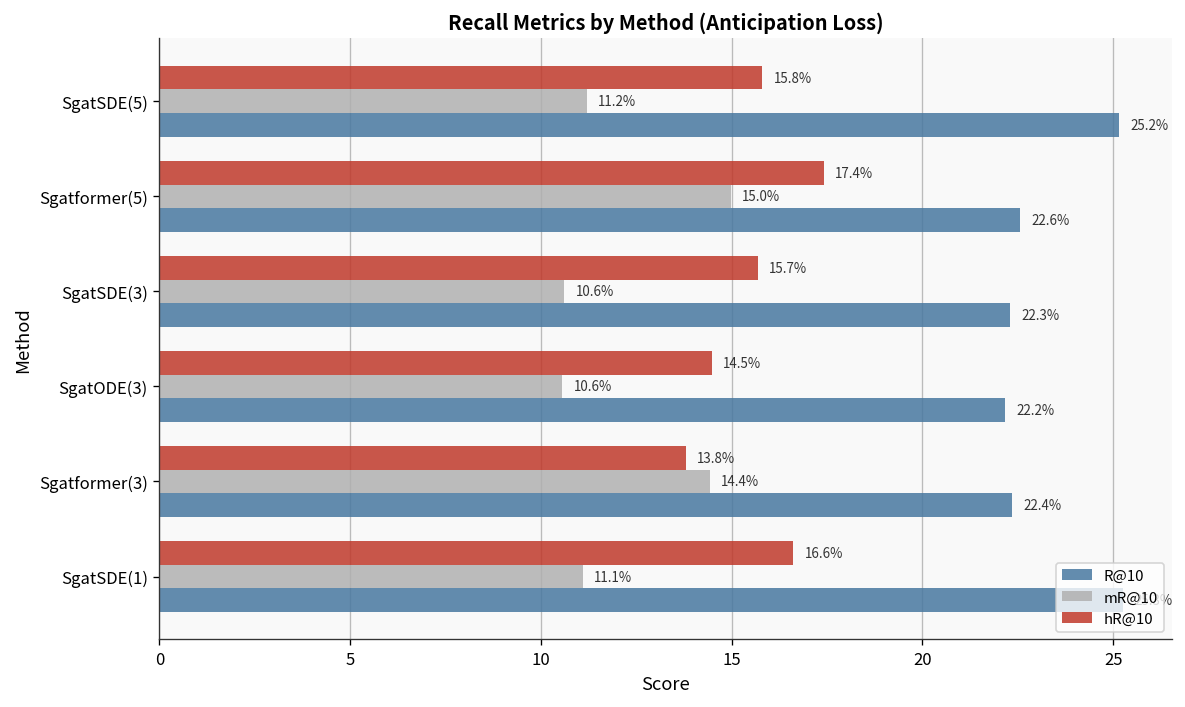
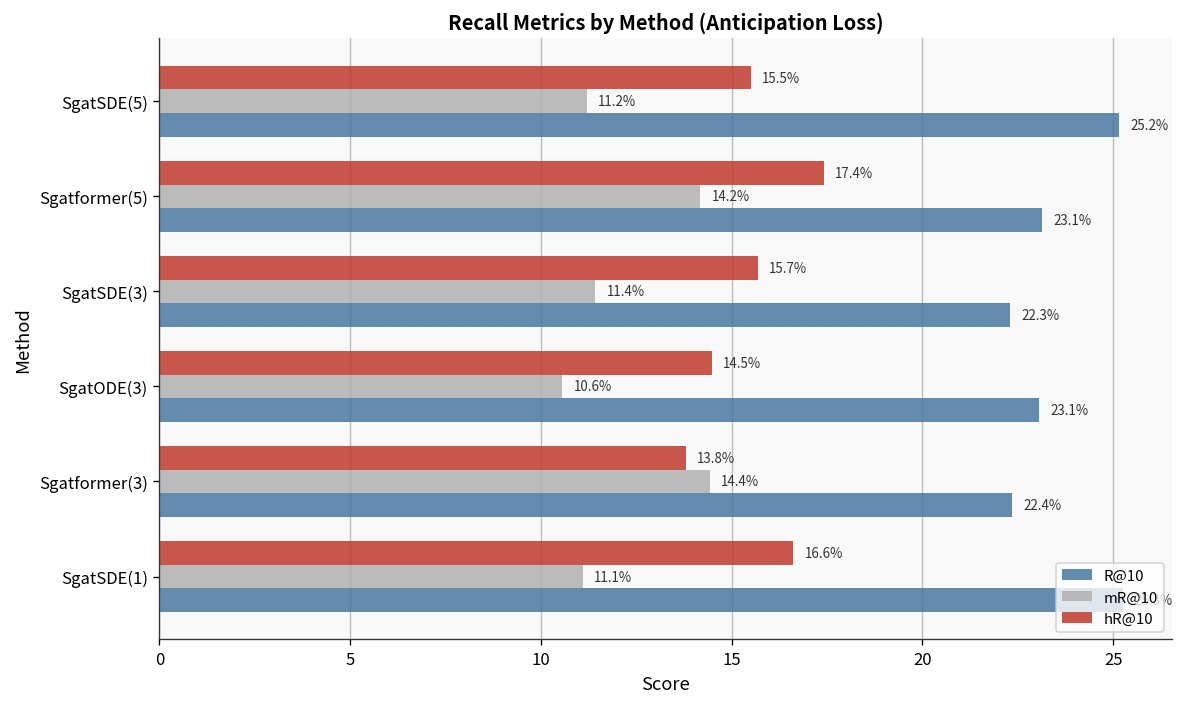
  {
    "R@10": {
      "SgatSDE(5)": "25.2%",
-     "Sgatformer(5)": "22.6%",
+     "Sgatformer(5)": "23.1%",
      "SgatSDE(3)": "22.3%",
-     "SgatODE(3)": "22.2%",
+     "SgatODE(3)": "23.1%",
      "Sgatformer(3)": "22.4%"
    },
    "mR@10": {
      "SgatSDE(5)": "11.2%",
-     "Sgatformer(5)": "15.0%",
-     "SgatSDE(3)": "10.6%",
+     "Sgatformer(5)": "14.2%",
+     "SgatSDE(3)": "11.4%",
      "SgatODE(3)": "10.6%",
      "Sgatformer(3)": "14.4%",
      "SgatSDE(1)": "11.1%"
    },
    "hR@10": {
-     "SgatSDE(5)": "15.8%",
+     "SgatSDE(5)": "15.5%",
      "Sgatformer(5)": "17.4%",
      "SgatSDE(3)": "15.7%",
      "SgatODE(3)": "14.5%",
      "Sgatformer(3)": "13.8%",
      "SgatSDE(1)": "16.6%"
    }
  }
